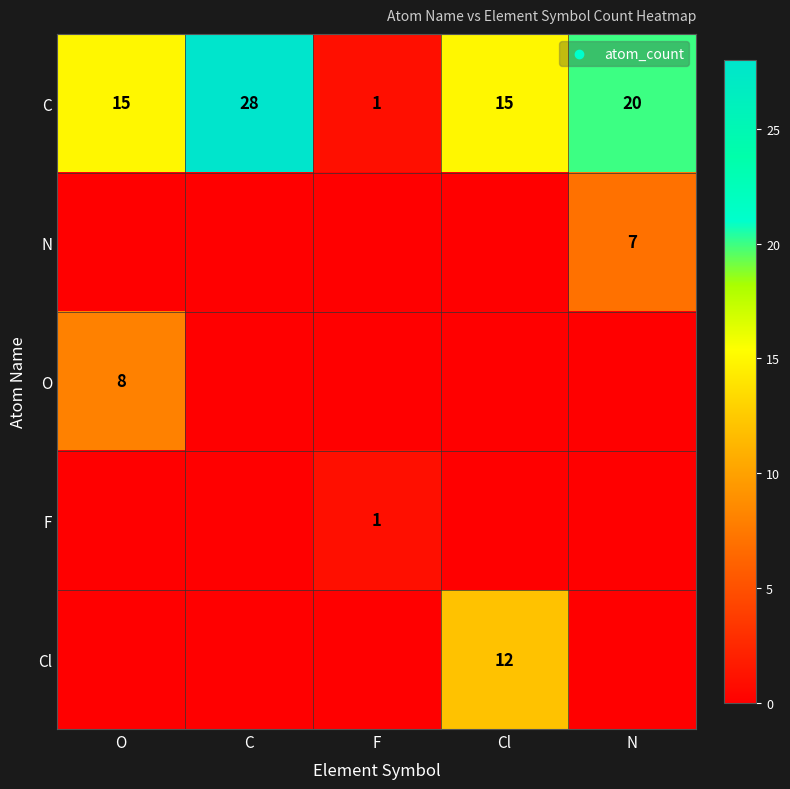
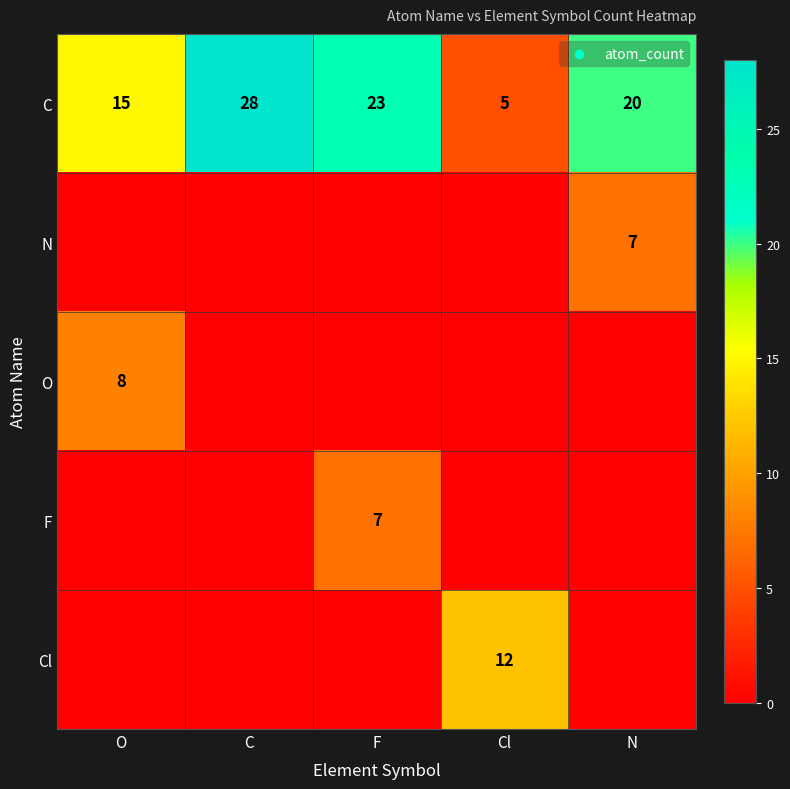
  {
    "C": {
      "O": 15,
      "C": 28,
-     "F": 1,
-     "Cl": 15,
+     "F": 23,
+     "Cl": 5,
      "N": 20
    },
    "N": {
      "N": 7
    },
    "O": {
      "O": 8
    },
    "F": {
-     "F": 1
+     "F": 7
    },
    "Cl": {
      "Cl": 12
    }
  }
